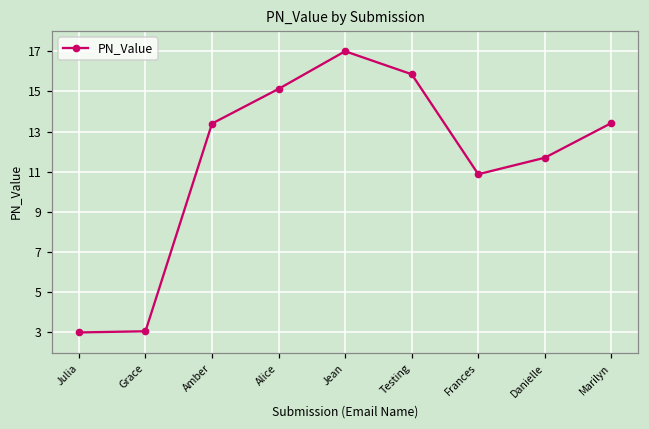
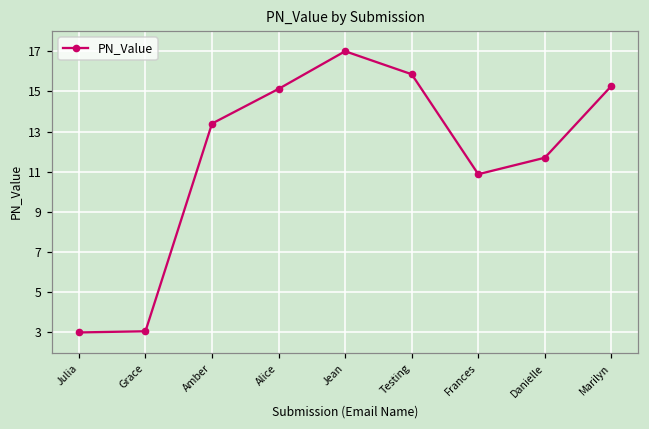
  {
    "Julia": 3.0,
    "Grace": 3.1,
    "Amber": 13.4,
    "Alice": 15.1,
    "Jean": 17.0,
    "Testing": 15.9,
    "Frances": 10.9,
    "Danielle": 11.7,
-   "Marilyn": 13.4
+   "Marilyn": 15.3
  }
